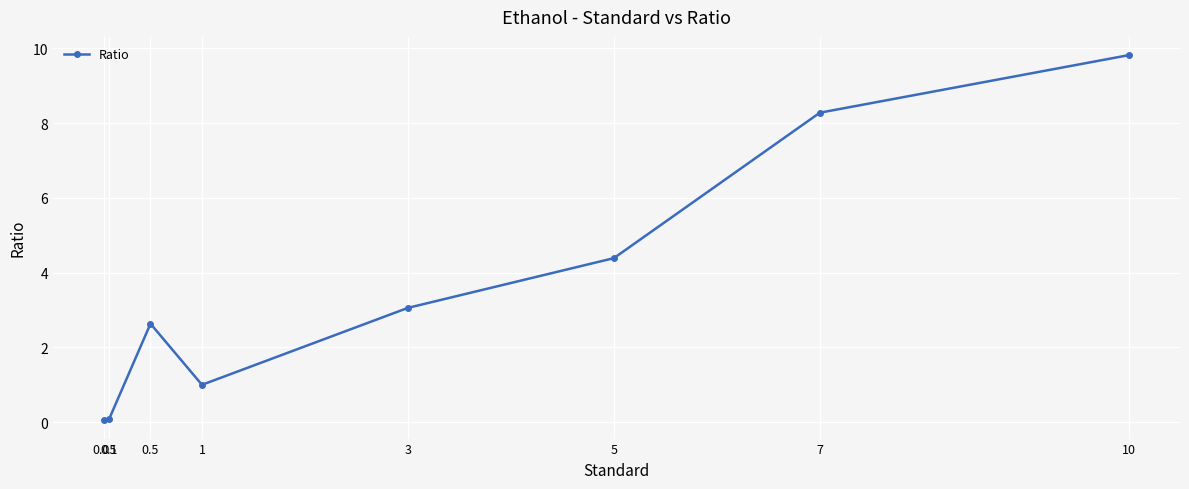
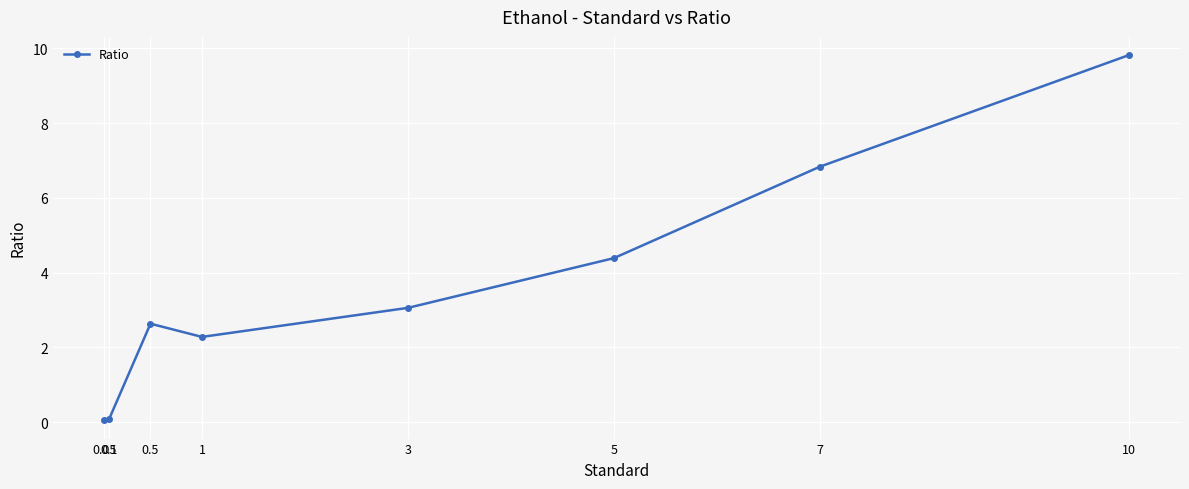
  {
    "0.5": 2.6,
-   "1": 1.0,
+   "1": 2.3,
    "3": 3.1,
    "5": 4.4,
-   "7": 8.3,
+   "7": 6.8,
    "10": 9.8
  }
